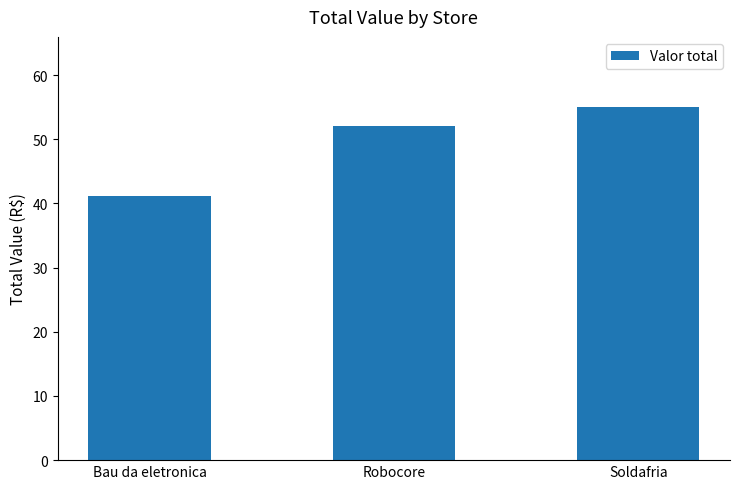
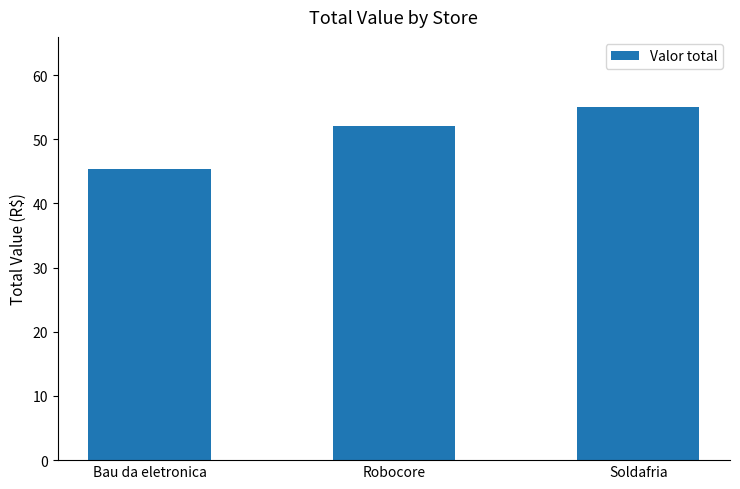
  {
-   "Bau da eletronica": 41,
+   "Bau da eletronica": 45,
    "Robocore": 52,
    "Soldafria": 55
  }
